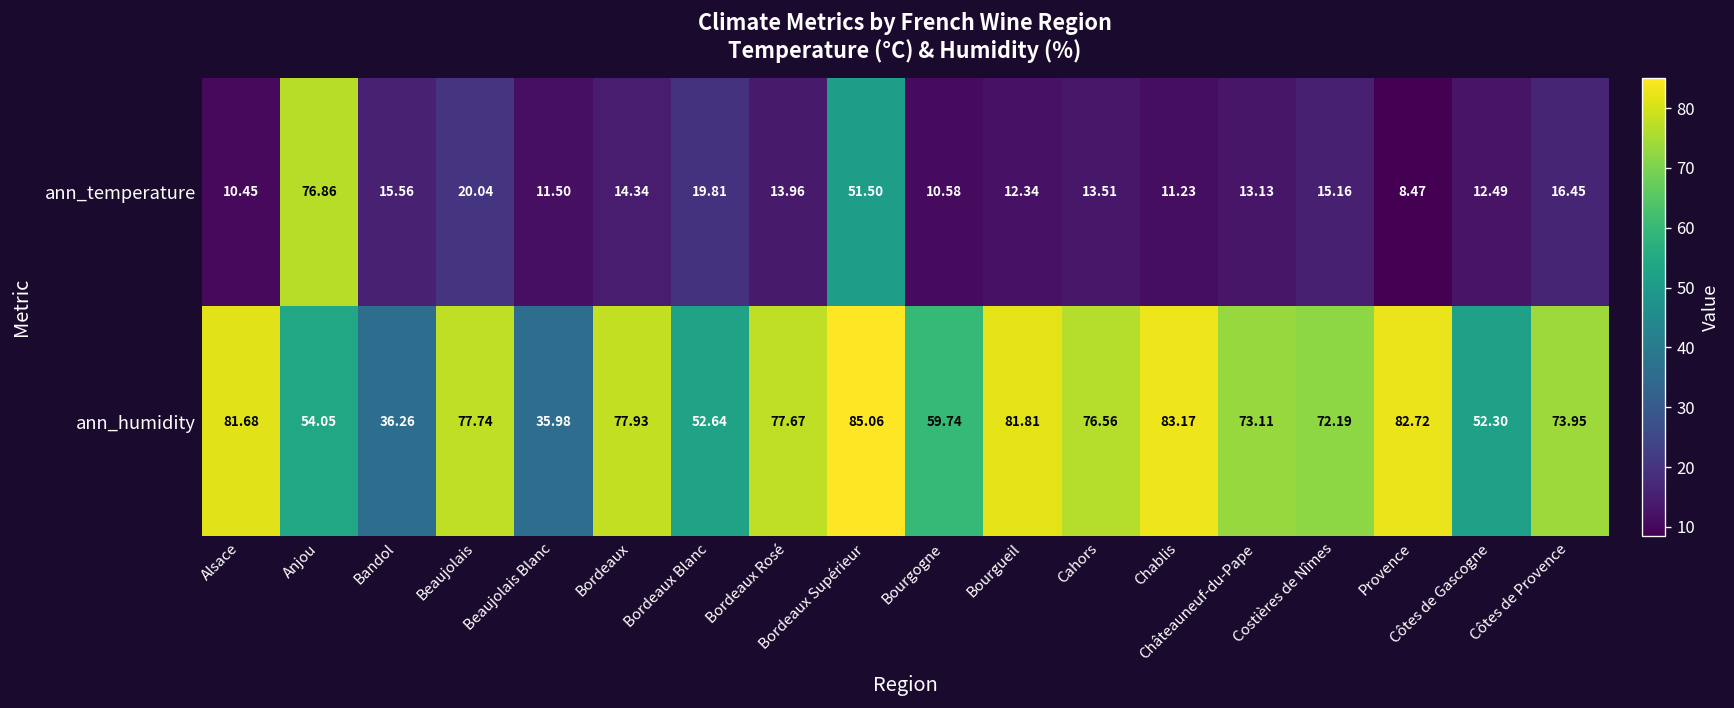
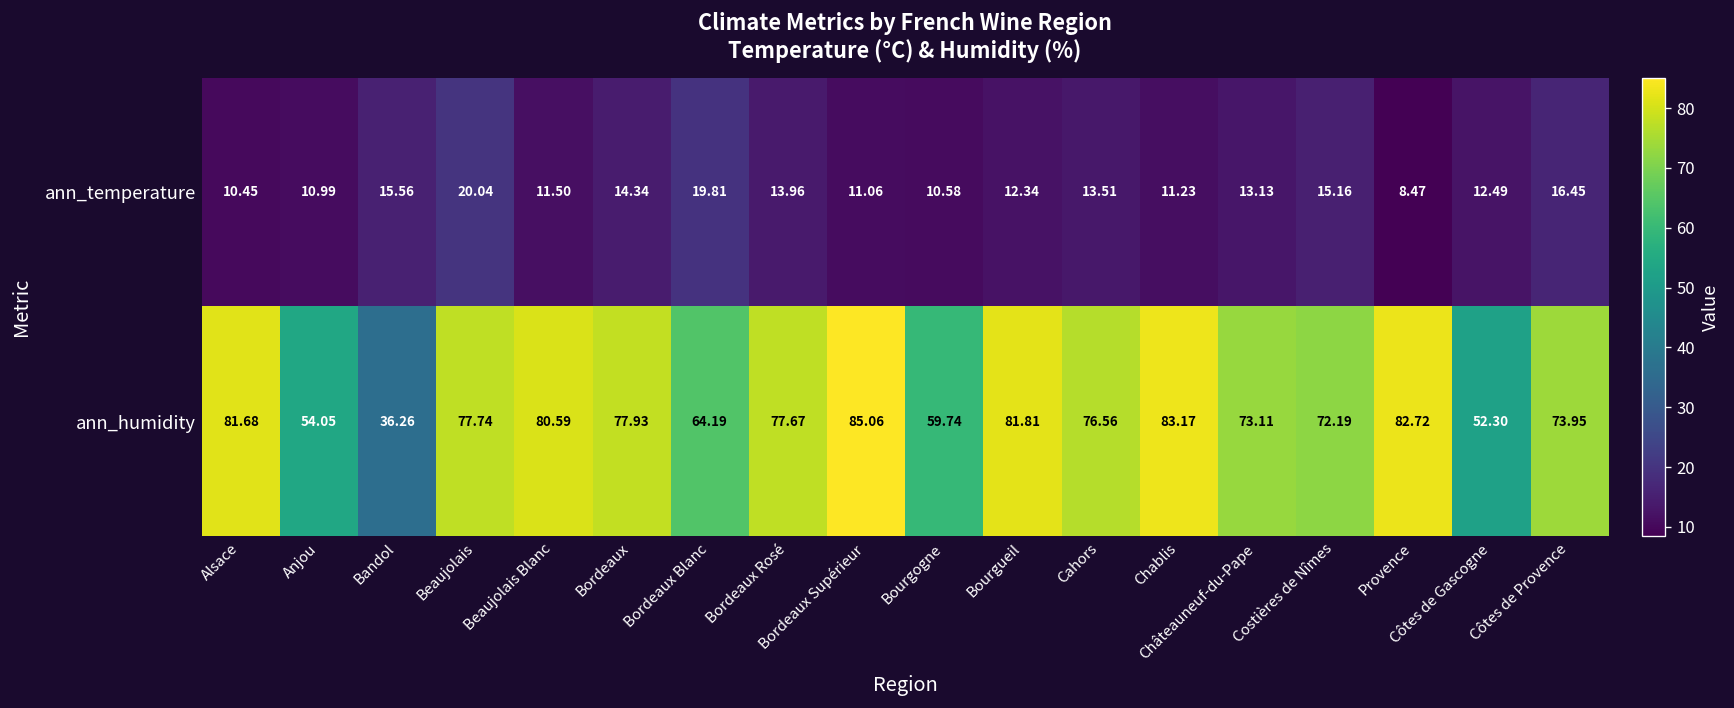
  {
    "ann_temperature": {
      "Alsace": 10.45,
-     "Anjou": 76.86,
+     "Anjou": 10.99,
      "Bandol": 15.56,
      "Beaujolais": 20.04,
      "Beaujolais Blanc": 11.50,
      "Bordeaux": 14.34,
      "Bordeaux Blanc": 19.81,
      "Bordeaux Rosé": 13.96,
-     "Bordeaux Supérieur": 51.50,
+     "Bordeaux Supérieur": 11.06,
      "Bourgogne": 10.58,
      "Bourgueil": 12.34,
      "Cahors": 13.51,
      "Chablis": 11.23,
      "Châteauneuf-du-Pape": 13.13,
      "Costières de Nîmes": 15.16,
      "Provence": 8.47,
      "Côtes de Gascogne": 12.49,
      "Côtes de Provence": 16.45
    },
    "ann_humidity": {
      "Alsace": 81.68,
      "Anjou": 54.05,
      "Bandol": 36.26,
      "Beaujolais": 77.74,
-     "Beaujolais Blanc": 35.98,
+     "Beaujolais Blanc": 80.59,
      "Bordeaux": 77.93,
-     "Bordeaux Blanc": 52.64,
+     "Bordeaux Blanc": 64.19,
      "Bordeaux Rosé": 77.67,
      "Bordeaux Supérieur": 85.06,
      "Bourgogne": 59.74,
      "Bourgueil": 81.81,
      "Cahors": 76.56,
      "Chablis": 83.17,
      "Châteauneuf-du-Pape": 73.11,
      "Costières de Nîmes": 72.19,
      "Provence": 82.72,
      "Côtes de Gascogne": 52.30,
      "Côtes de Provence": 73.95
    }
  }
